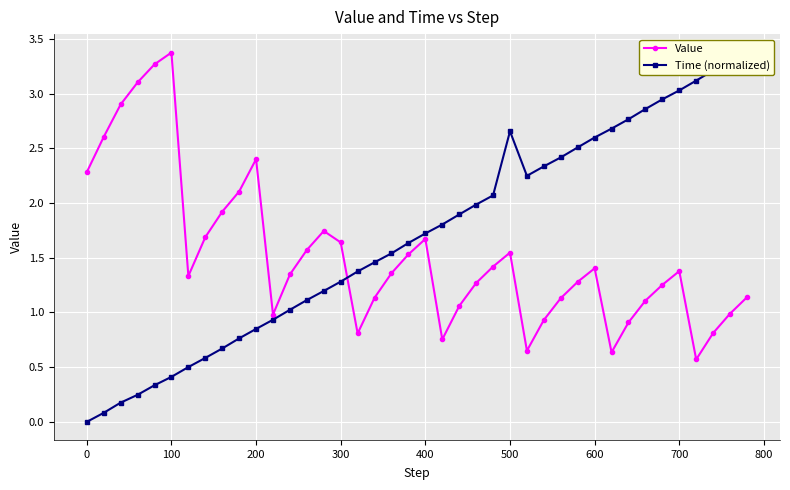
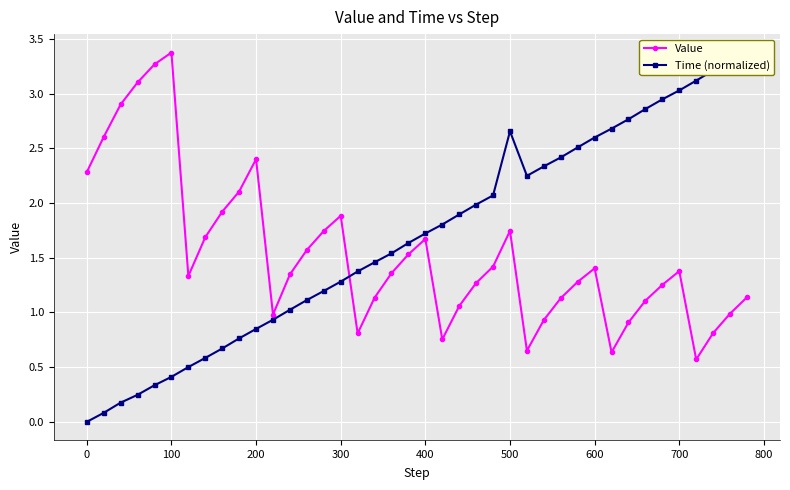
  {
    "Value": {
      "0": 2.28,
      "100": 3.37,
      "200": 2.40,
-     "300": 1.64,
+     "300": 1.88,
      "400": 1.67,
-     "500": 1.55,
+     "500": 1.74,
      "600": 1.40,
      "700": 1.38
    },
    "Time (normalized)": {
      "0": 0.00,
      "100": 0.41,
      "200": 0.85,
      "300": 1.28,
      "400": 1.72,
      "500": 2.66,
      "600": 2.60,
      "700": 3.03
    }
  }
